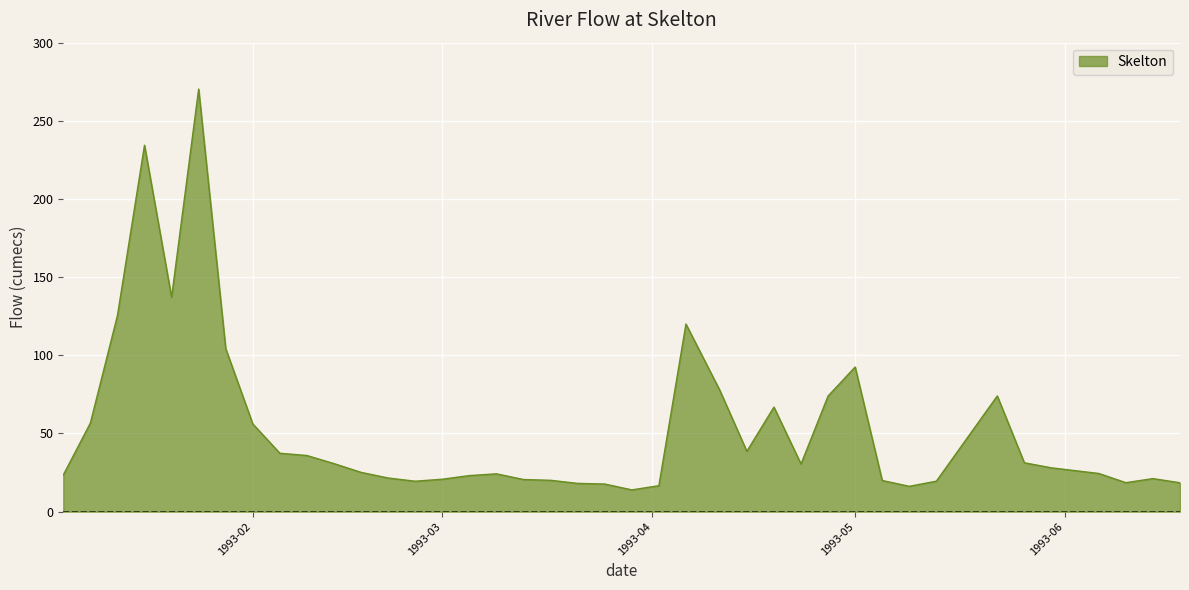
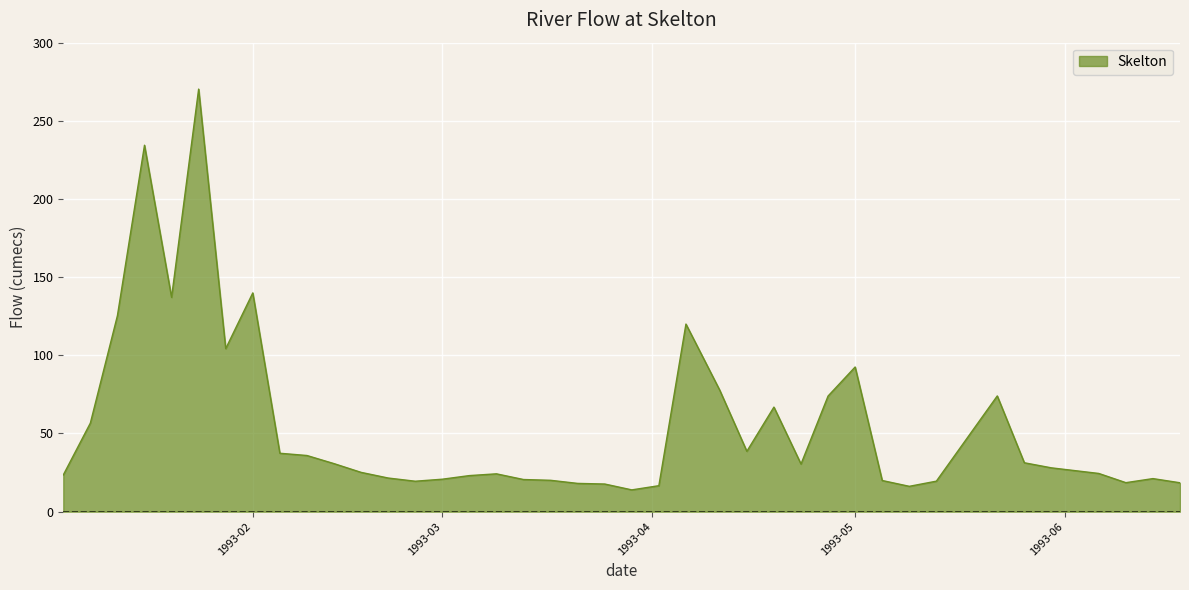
  {
-   "1993-02": 56,
+   "1993-02": 140,
    "1993-03": 21,
    "1993-05": 93
  }
